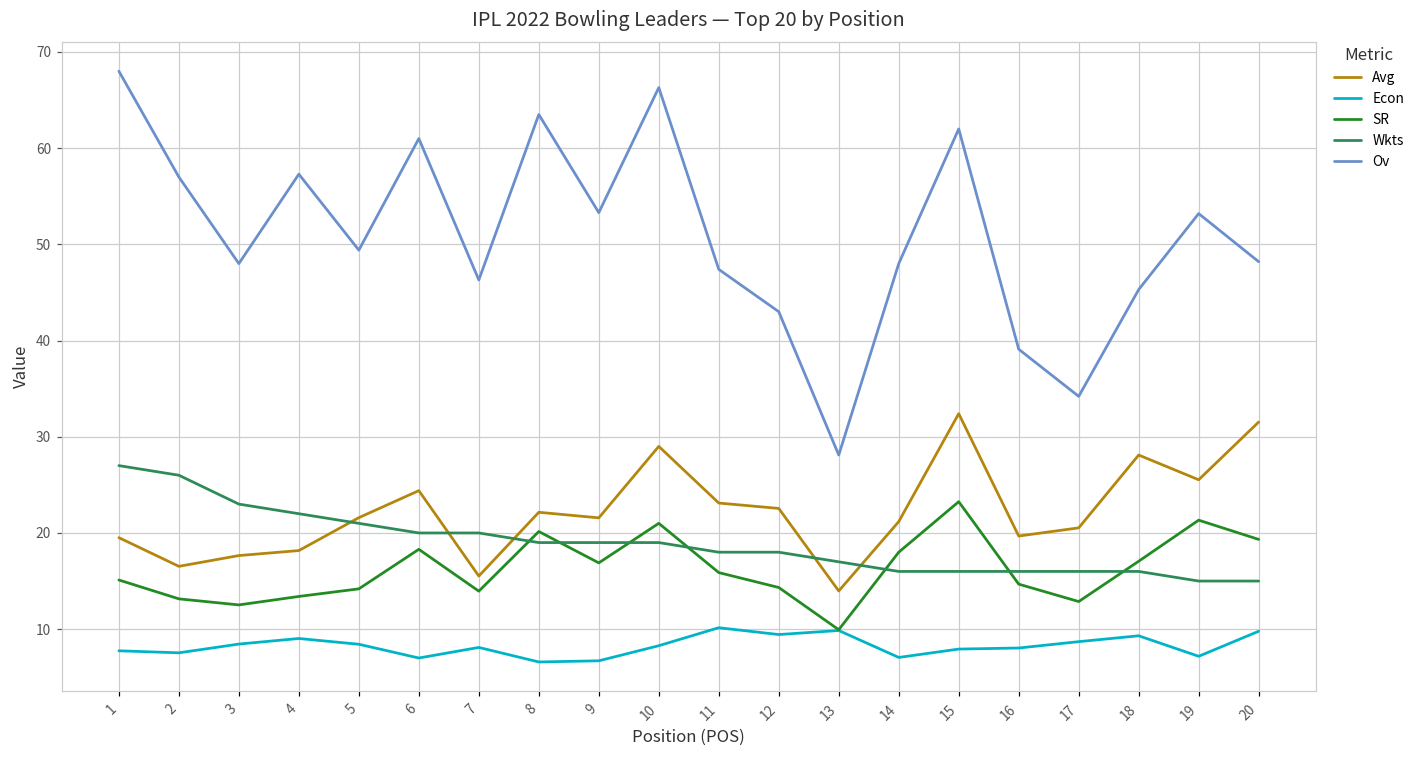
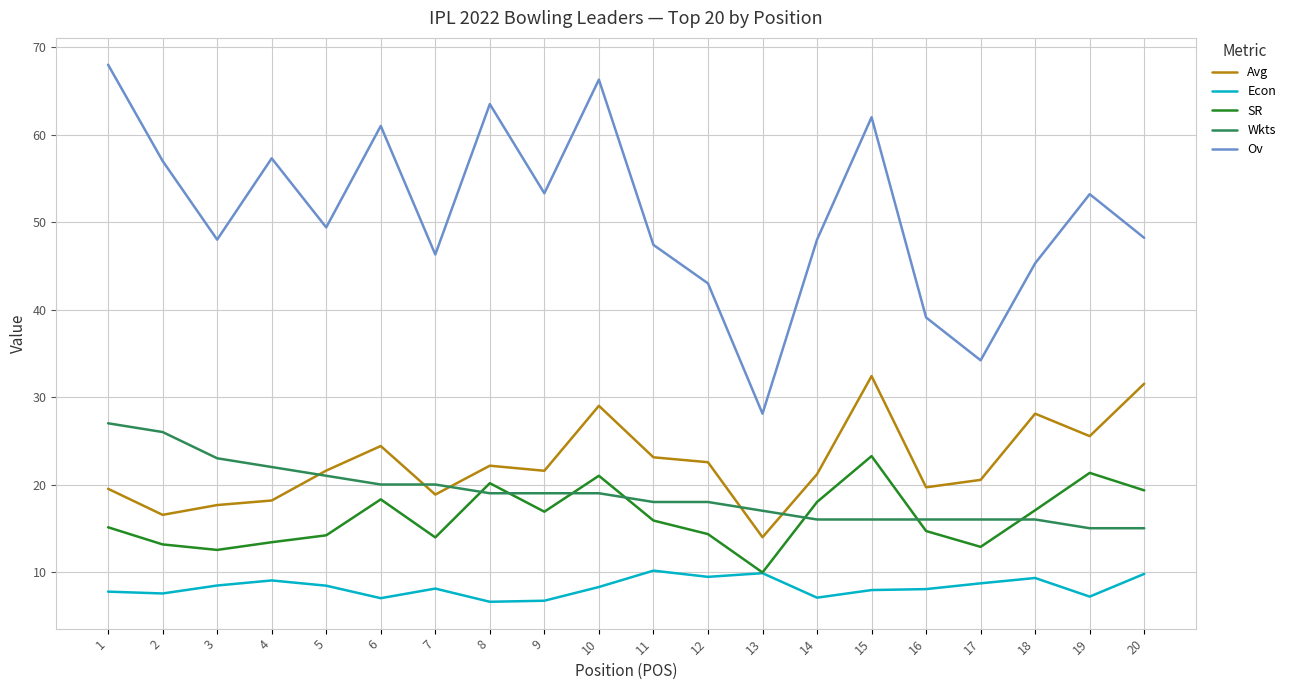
  {
    "Avg": {
      "1": 20,
      "2": 17,
      "3": 18,
      "4": 18,
      "5": 22,
      "6": 24,
-     "7": 16,
+     "7": 19,
      "8": 22,
      "9": 22,
      "10": 29,
      "11": 23,
      "12": 23,
      "13": 14,
      "14": 21,
      "15": 32,
      "16": 20,
      "17": 21,
      "18": 28,
      "19": 26,
      "20": 32
    },
    "Econ": {
      "1": 8,
      "2": 8,
      "3": 8,
      "4": 9,
      "5": 8,
      "6": 7,
      "7": 8,
      "8": 7,
      "9": 7,
      "10": 8,
      "11": 10,
      "12": 9,
      "14": 7,
      "15": 8,
      "16": 8,
      "17": 9,
      "18": 9,
      "19": 7,
      "20": 10
    },
    "Ov": {
      "1": 68,
      "2": 57,
      "3": 48,
      "4": 57,
      "5": 49,
      "6": 61,
      "7": 46,
      "8": 64,
      "9": 53,
      "10": 66,
      "11": 47,
      "12": 43,
      "13": 28,
      "14": 48,
      "15": 62,
      "16": 39,
      "17": 34,
      "18": 45,
      "19": 53,
      "20": 48
    }
  }
